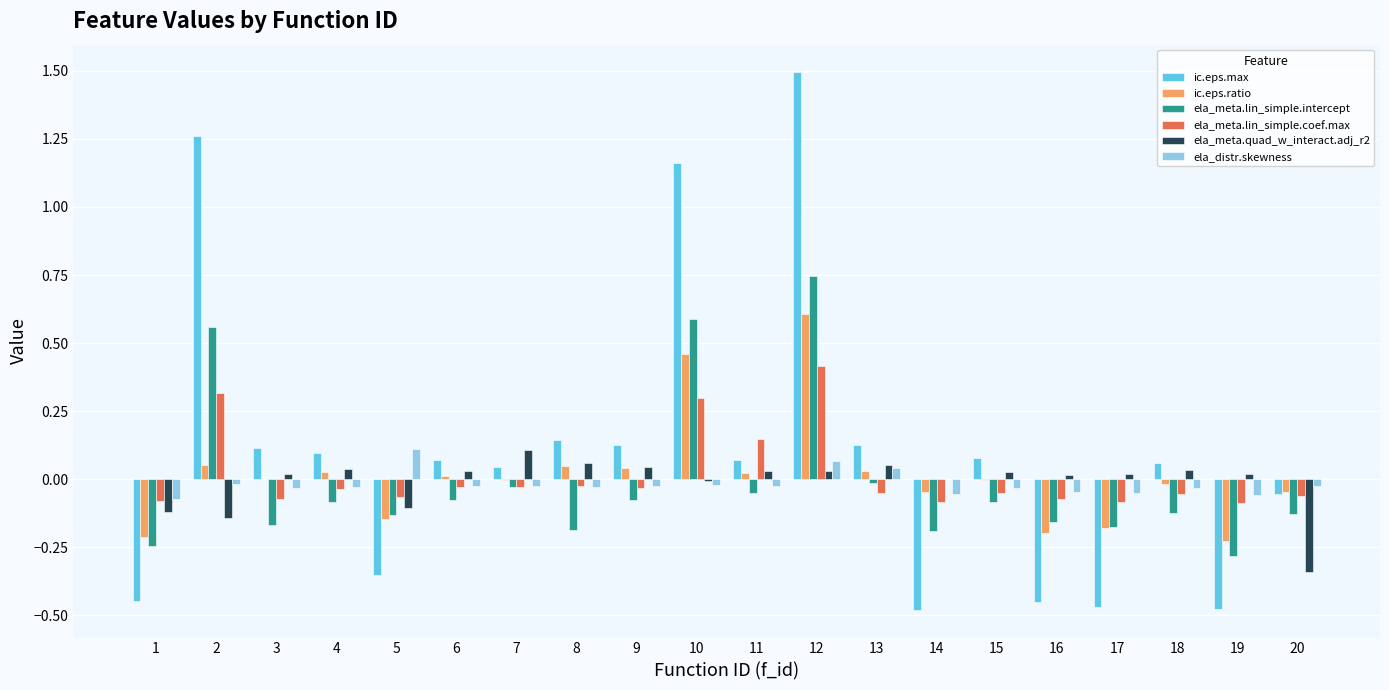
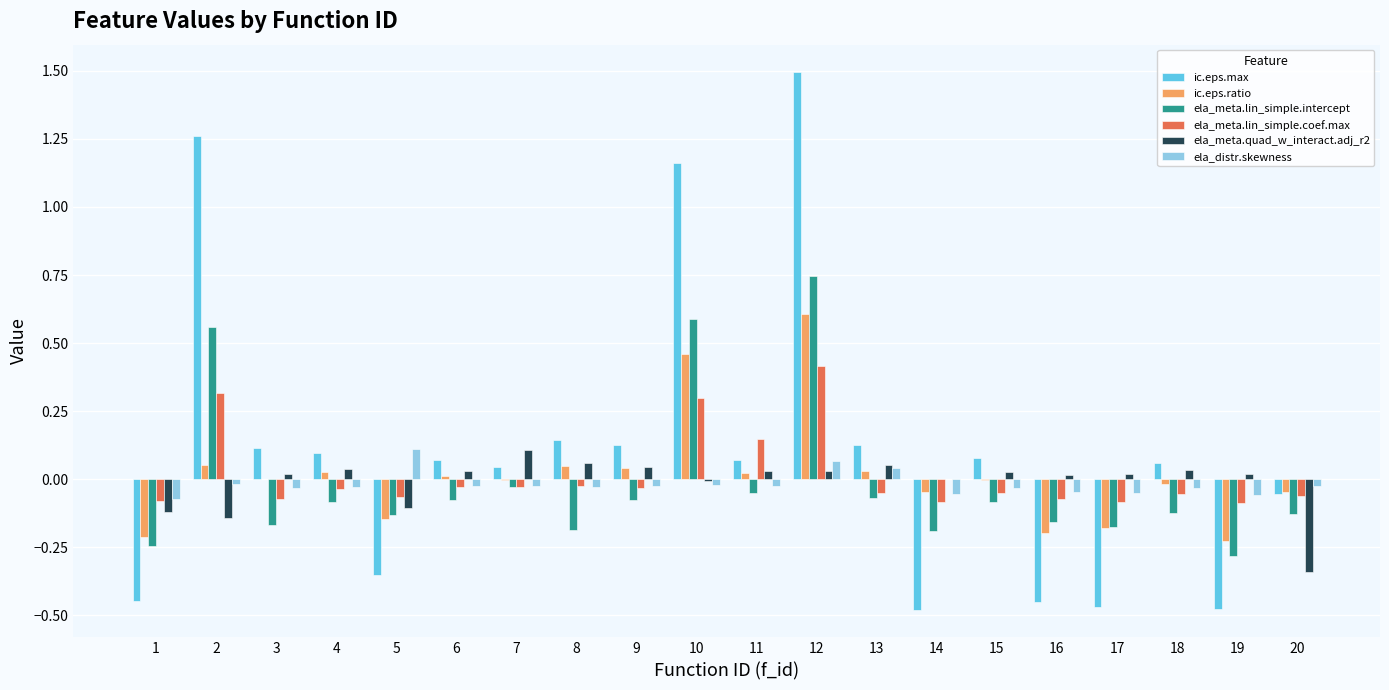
  {
    "ela_meta.lin_simple.intercept": {
      "1": -0.25,
      "2": 0.56,
      "3": -0.17,
      "4": -0.08,
      "5": -0.13,
      "6": -0.07,
      "7": -0.03,
      "8": -0.19,
      "9": -0.08,
      "10": 0.59,
      "11": -0.05,
      "12": 0.75,
-     "13": -0.02,
+     "13": -0.07,
      "14": -0.19,
      "15": -0.08,
      "16": -0.16,
      "17": -0.18,
      "18": -0.13,
      "19": -0.28,
      "20": -0.13
    },
    "ela_meta.quad_w_interact.adj_r2": {
      "1": -0.12,
      "2": -0.14,
      "3": 0.02,
      "4": 0.04,
      "5": -0.11,
      "6": 0.03,
      "7": 0.11,
      "8": 0.06,
      "9": 0.05,
      "11": 0.03,
      "12": 0.03,
      "13": 0.05,
      "15": 0.03,
      "16": 0.02,
      "17": 0.02,
      "18": 0.04,
      "19": 0.02,
      "20": -0.34
    }
  }
